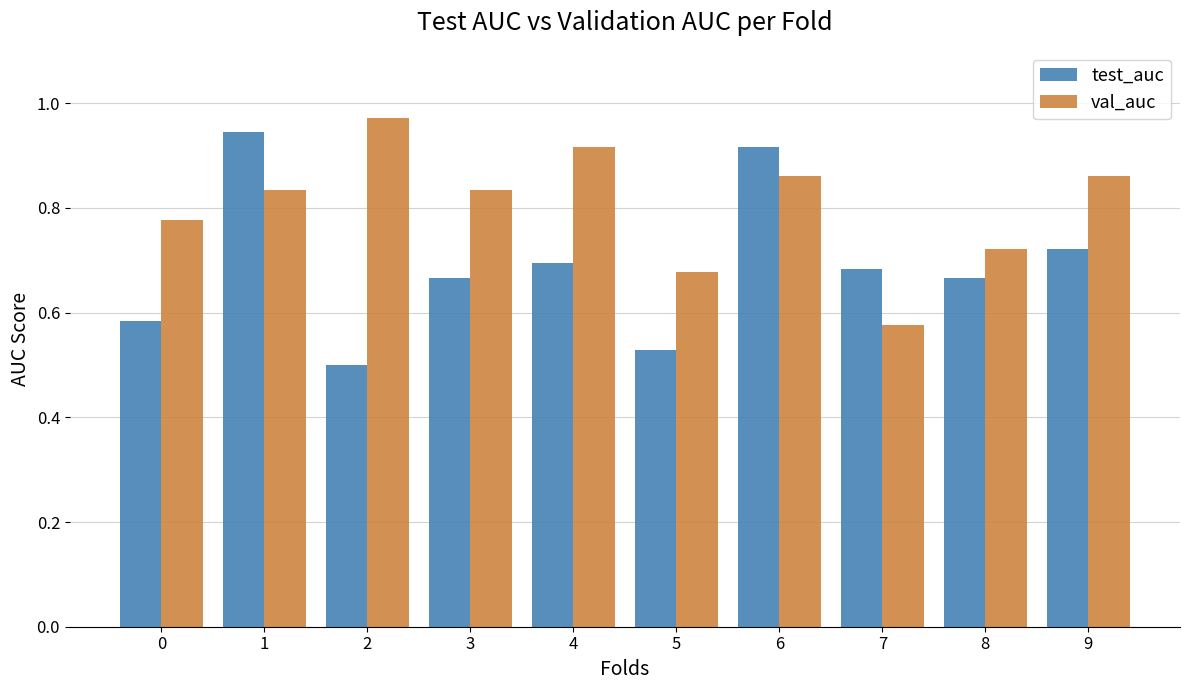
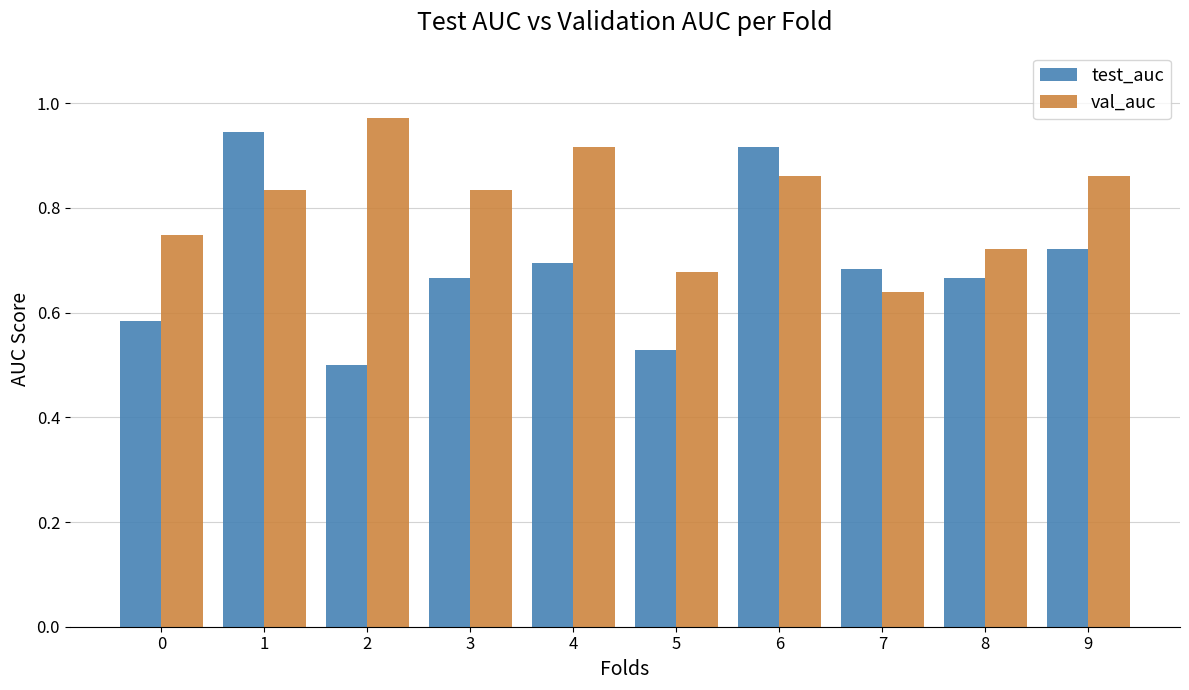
  {
    "test_auc": {
      "0": 0.58,
      "1": 0.94,
      "2": 0.50,
      "3": 0.67,
      "4": 0.69,
      "5": 0.53,
      "6": 0.92,
      "7": 0.68,
      "8": 0.67,
      "9": 0.72
    },
    "val_auc": {
-     "0": 0.78,
+     "0": 0.75,
      "1": 0.83,
      "2": 0.97,
      "3": 0.83,
      "4": 0.92,
      "5": 0.68,
      "6": 0.86,
-     "7": 0.58,
+     "7": 0.64,
      "8": 0.72,
      "9": 0.86
    }
  }
